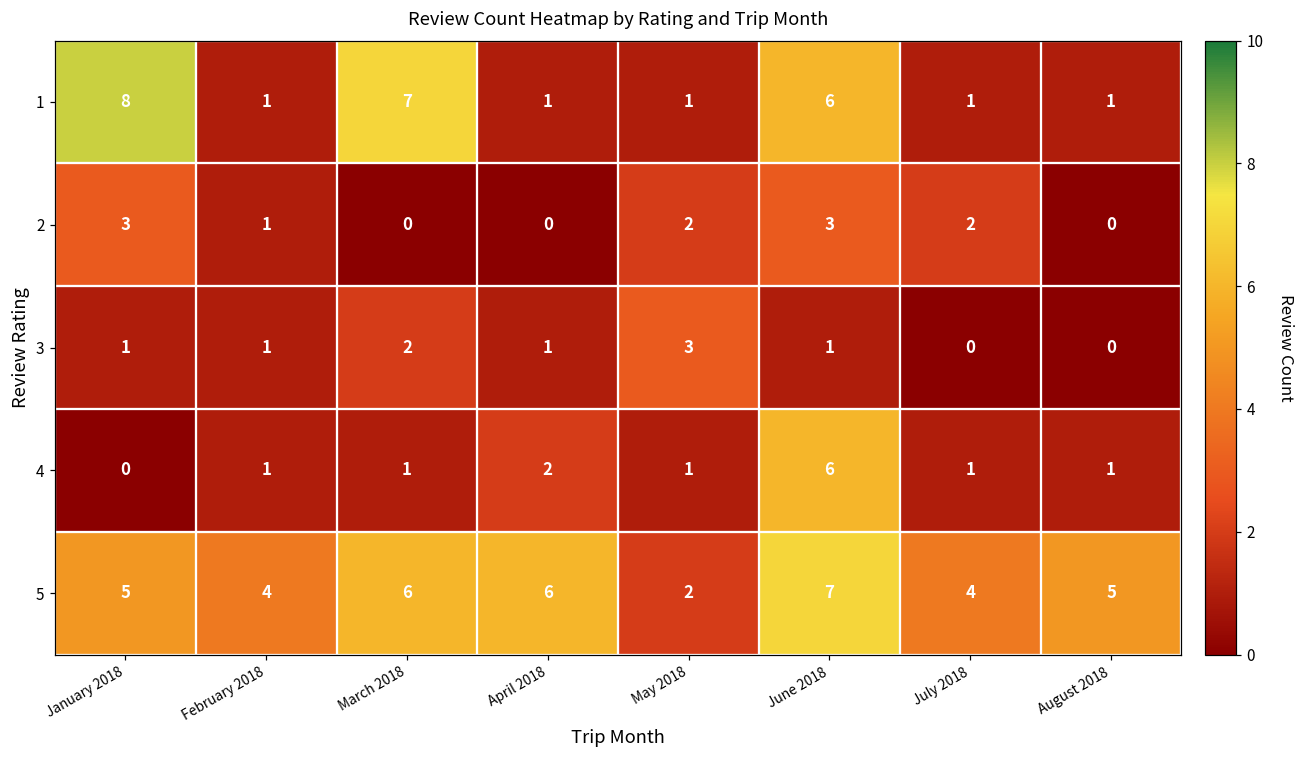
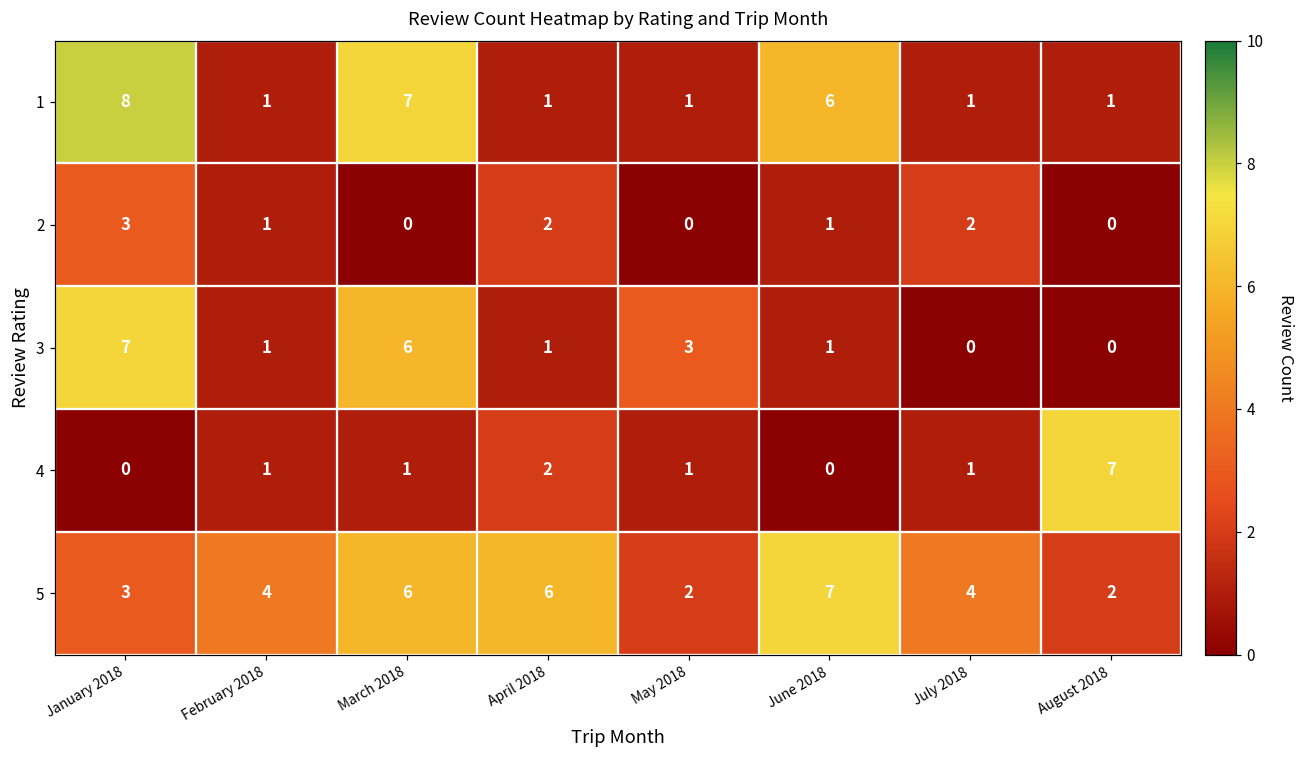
  {
    "1": {
      "January 2018": 8,
      "February 2018": 1,
      "March 2018": 7,
      "April 2018": 1,
      "May 2018": 1,
      "June 2018": 6,
      "July 2018": 1,
      "August 2018": 1
    },
    "2": {
      "January 2018": 3,
      "February 2018": 1,
      "March 2018": 0,
-     "April 2018": 0,
-     "May 2018": 2,
-     "June 2018": 3,
+     "April 2018": 2,
+     "May 2018": 0,
+     "June 2018": 1,
      "July 2018": 2,
      "August 2018": 0
    },
    "3": {
-     "January 2018": 1,
+     "January 2018": 7,
      "February 2018": 1,
-     "March 2018": 2,
+     "March 2018": 6,
      "April 2018": 1,
      "May 2018": 3,
      "June 2018": 1,
      "July 2018": 0,
      "August 2018": 0
    },
    "4": {
      "January 2018": 0,
      "February 2018": 1,
      "March 2018": 1,
      "April 2018": 2,
      "May 2018": 1,
-     "June 2018": 6,
+     "June 2018": 0,
      "July 2018": 1,
-     "August 2018": 1
+     "August 2018": 7
    },
    "5": {
-     "January 2018": 5,
+     "January 2018": 3,
      "February 2018": 4,
      "March 2018": 6,
      "April 2018": 6,
      "May 2018": 2,
      "June 2018": 7,
      "July 2018": 4,
-     "August 2018": 5
+     "August 2018": 2
    }
  }
